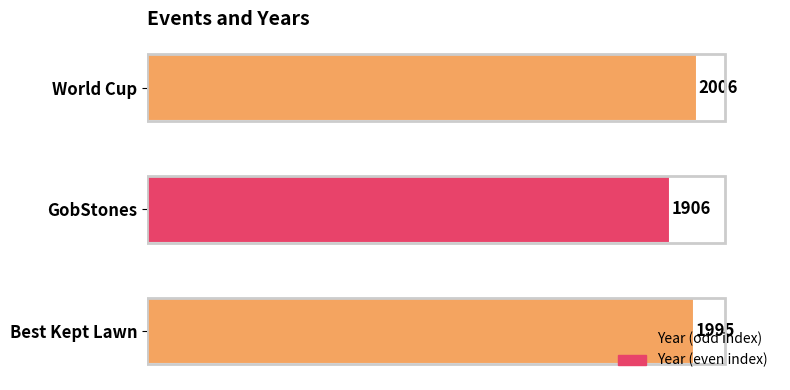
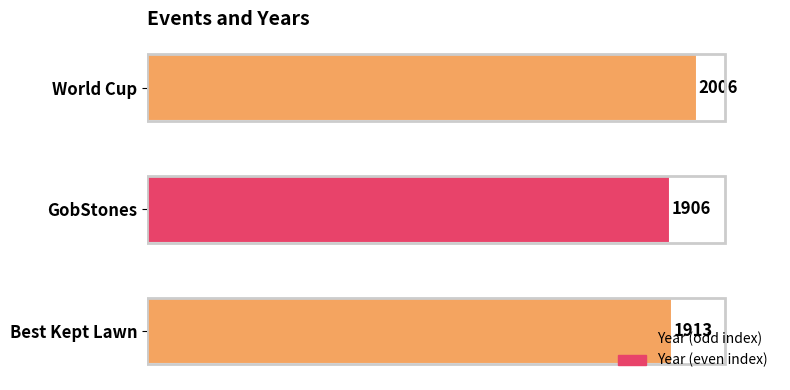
  {
    "World Cup": 2006,
    "GobStones": 1906,
-   "Best Kept Lawn": 1995
+   "Best Kept Lawn": 1913
  }
